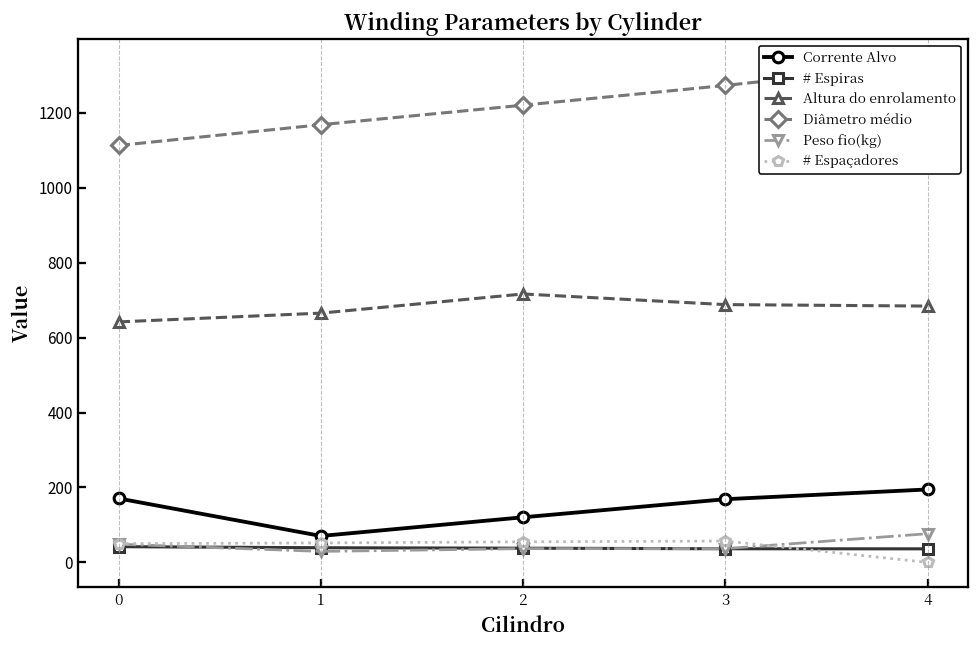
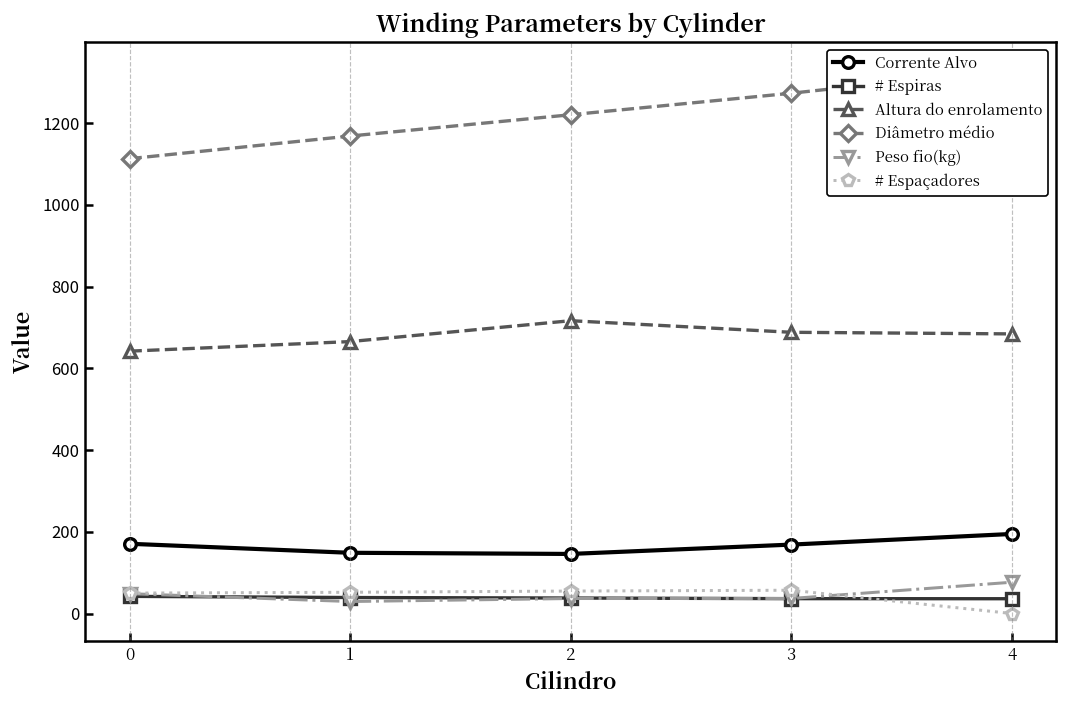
  {
    "Corrente Alvo": {
      "0": 170,
-     "1": 70,
-     "2": 120,
+     "1": 150,
+     "2": 150,
      "3": 170,
      "4": 190
    }
  }
